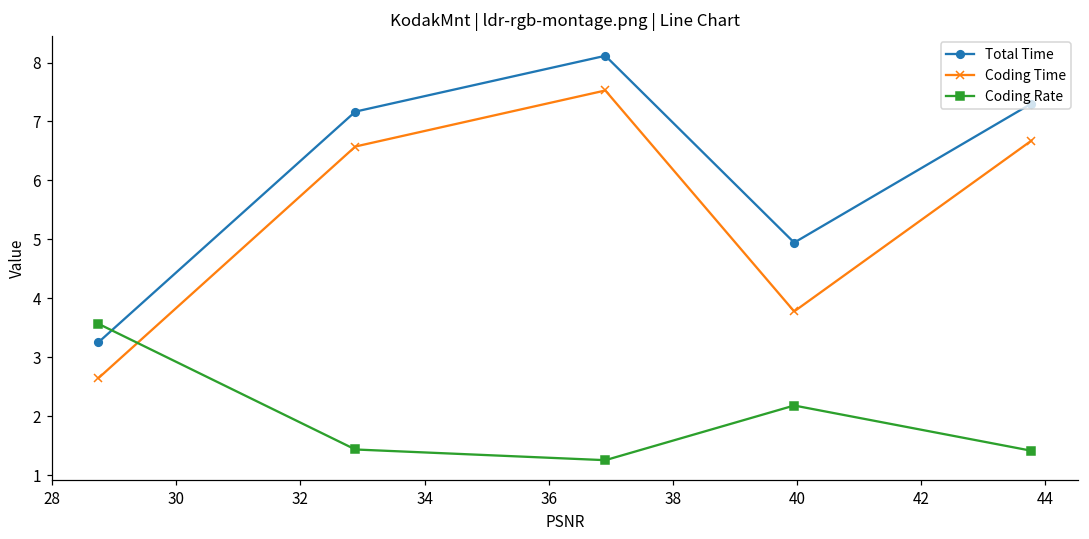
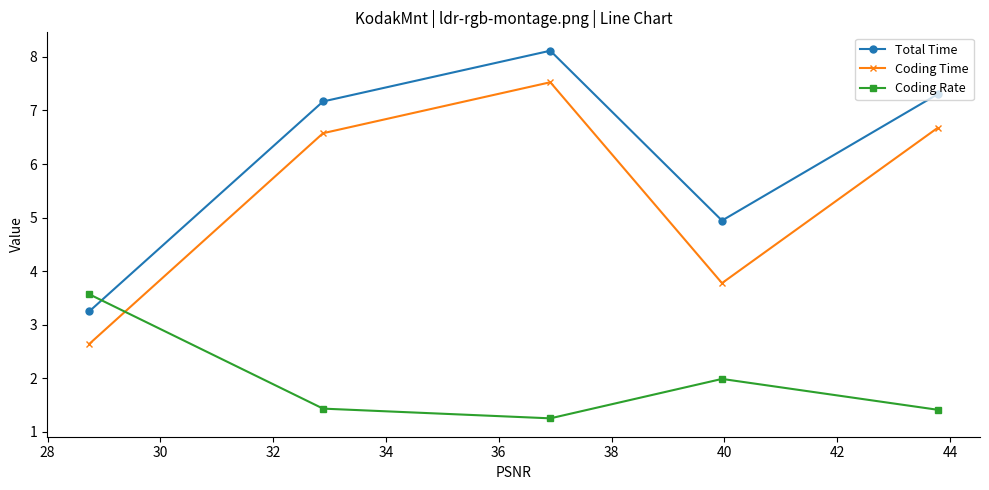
  {
    "Total Time": {
      "40": 4.9
    },
    "Coding Time": {
      "40": 3.8
    },
    "Coding Rate": {
-     "40": 2.2
+     "40": 2.0
    }
  }
